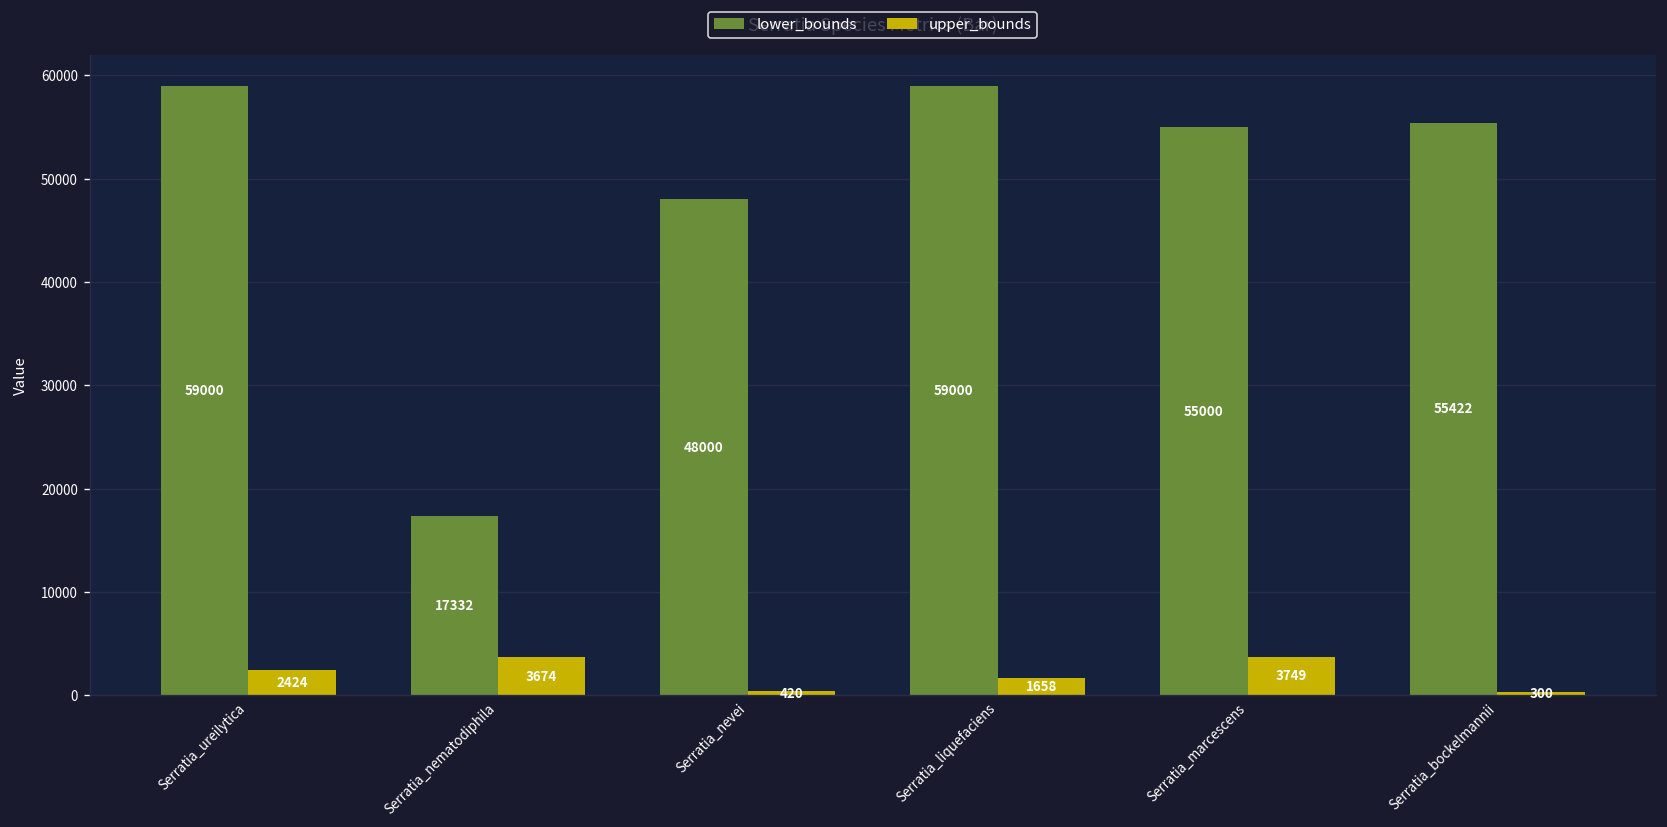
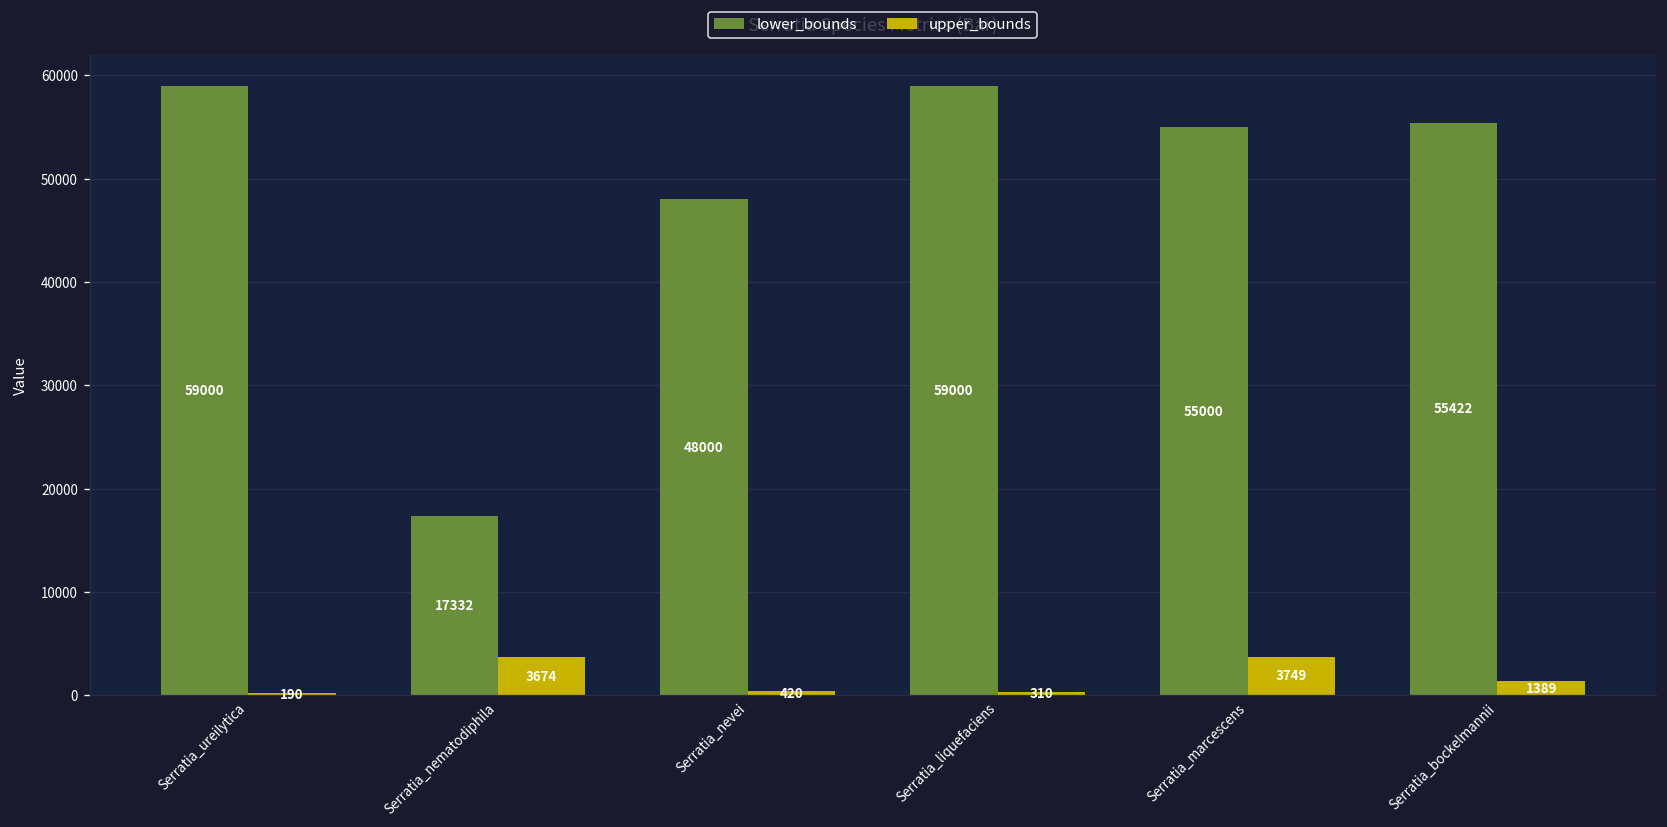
  {
    "lower_bounds": {
      "Serratia_ureilytica": 59000,
      "Serratia_nematodiphila": 17332,
      "Serratia_nevei": 48000,
      "Serratia_liquefaciens": 59000,
      "Serratia_marcescens": 55000
    },
    "upper_bounds": {
-     "Serratia_ureilytica": 2424,
+     "Serratia_ureilytica": 190,
      "Serratia_nevei": 420,
-     "Serratia_liquefaciens": 1658,
-     "Serratia_bockelmannii": 300
+     "Serratia_liquefaciens": 310,
+     "Serratia_bockelmannii": 1389
    }
  }
